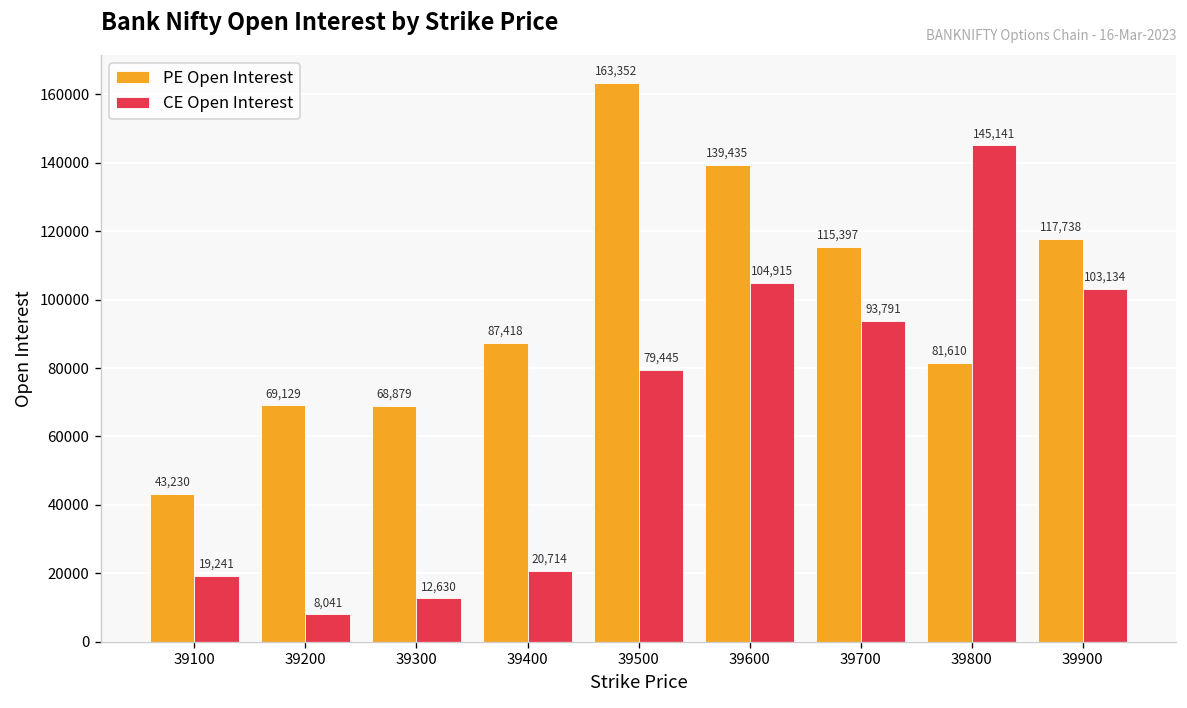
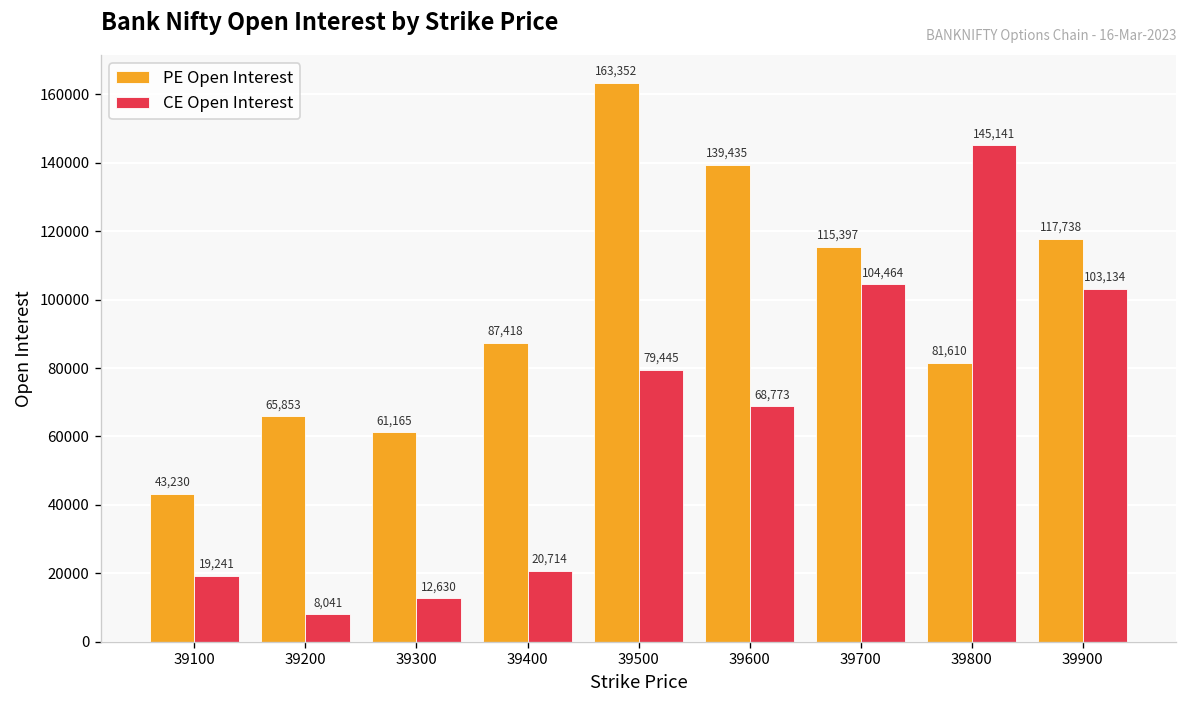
  {
    "PE Open Interest": {
      "39100": "43,230",
-     "39200": "69,129",
-     "39300": "68,879",
+     "39200": "65,853",
+     "39300": "61,165",
      "39400": "87,418",
      "39500": "163,352",
      "39600": "139,435",
      "39700": "115,397",
      "39800": "81,610",
      "39900": "117,738"
    },
    "CE Open Interest": {
      "39100": "19,241",
      "39200": "8,041",
      "39300": "12,630",
      "39400": "20,714",
      "39500": "79,445",
-     "39600": "104,915",
-     "39700": "93,791",
+     "39600": "68,773",
+     "39700": "104,464",
      "39800": "145,141",
      "39900": "103,134"
    }
  }
